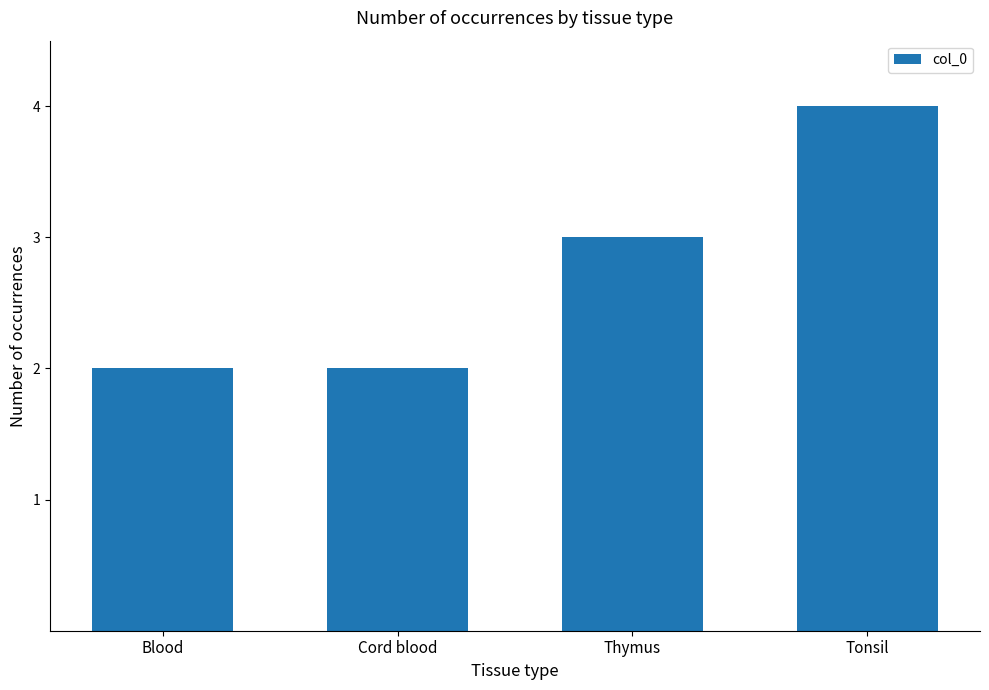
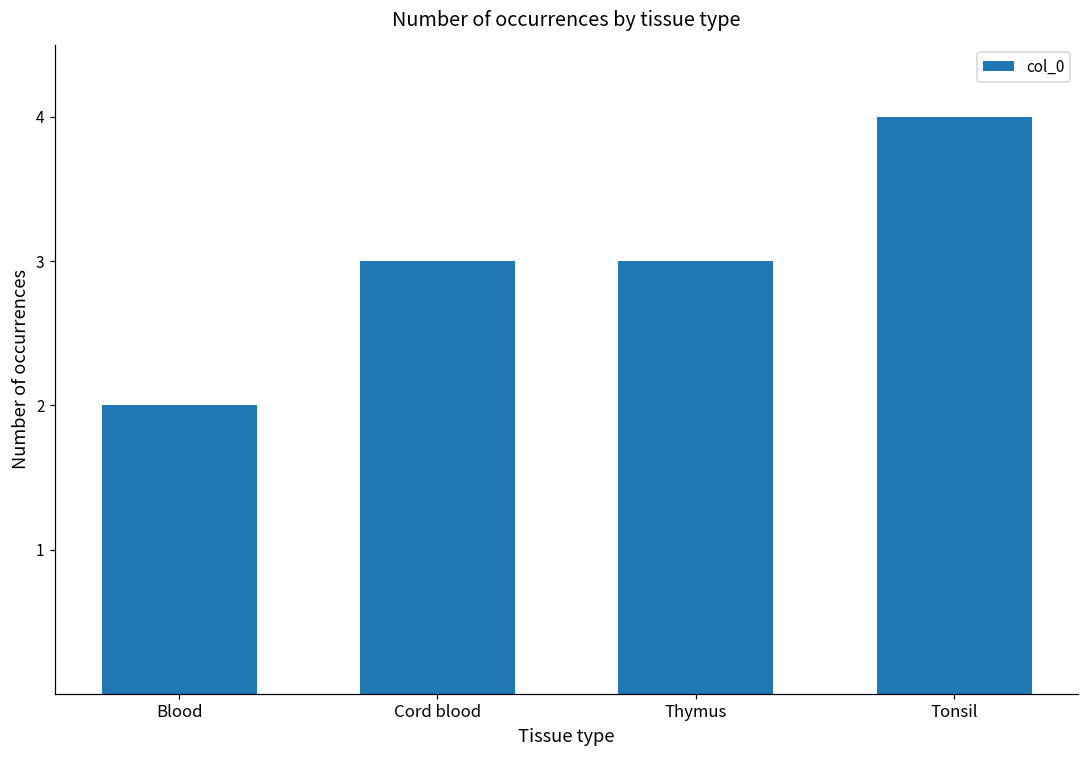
  {
    "Blood": 2,
-   "Cord blood": 2,
+   "Cord blood": 3,
    "Thymus": 3,
    "Tonsil": 4
  }
